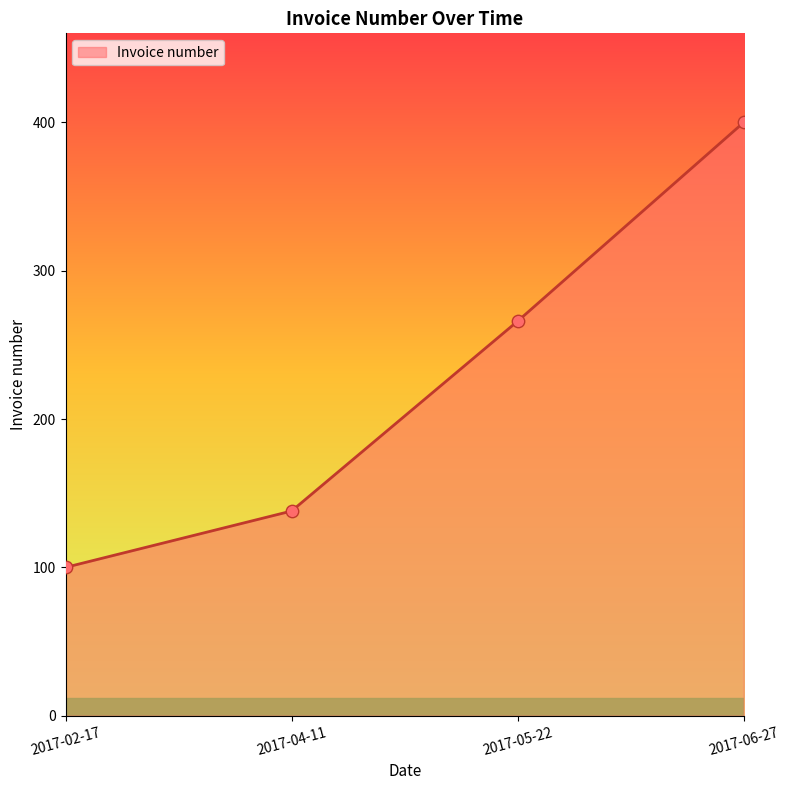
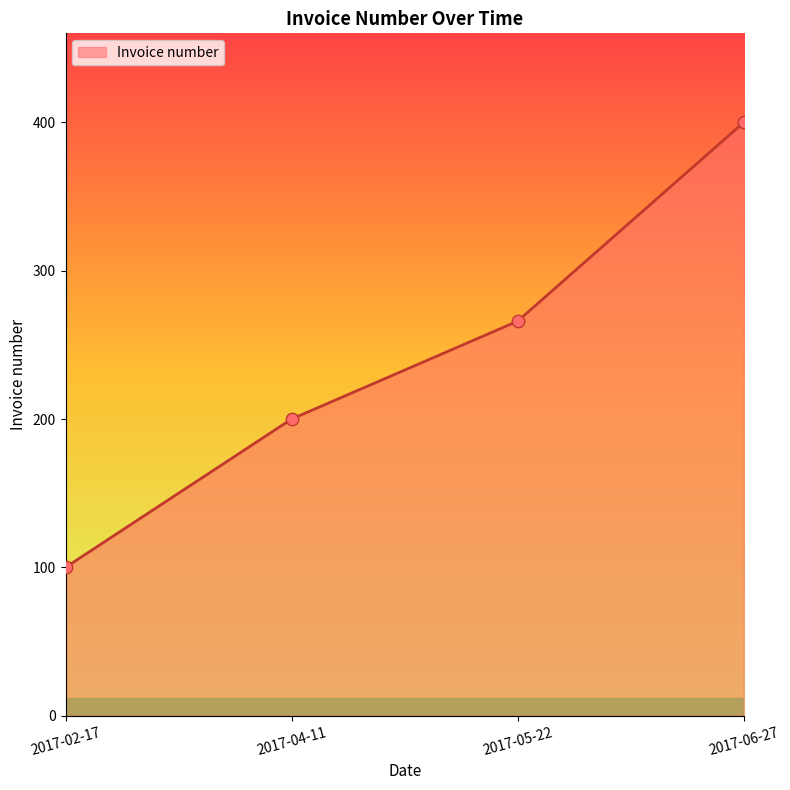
  {
    "2017-02-17": 100,
-   "2017-04-11": 138,
+   "2017-04-11": 200,
    "2017-05-22": 266,
    "2017-06-27": 400
  }
